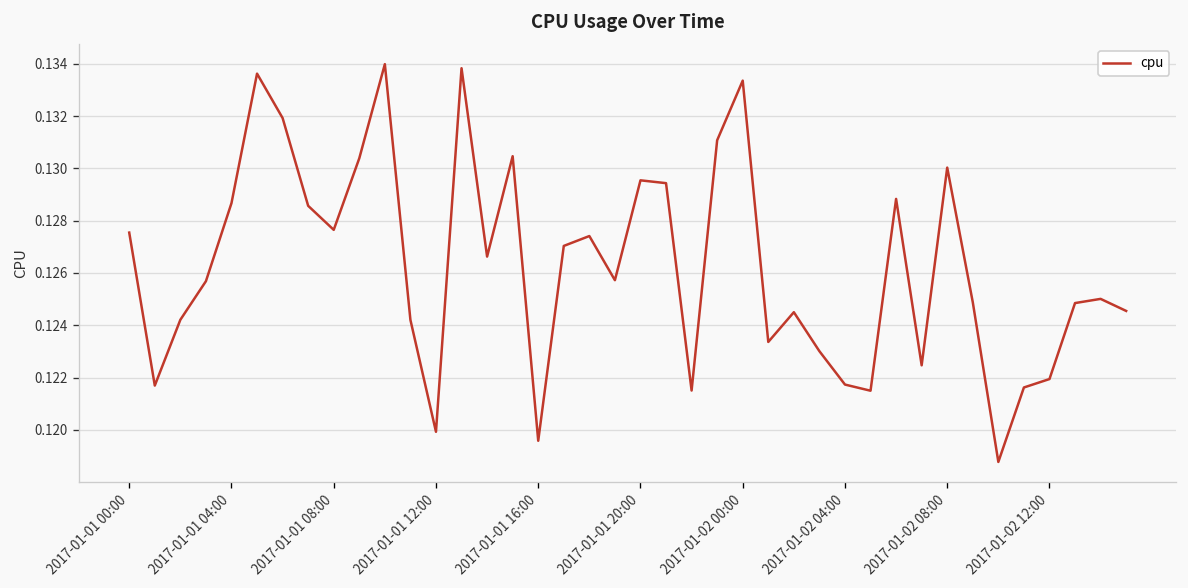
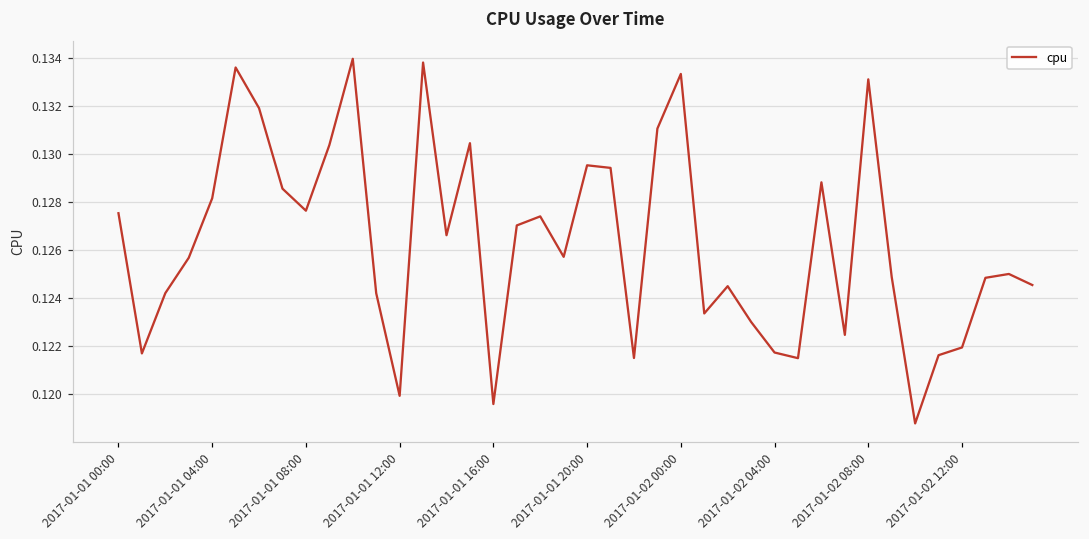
  {
    "2017-01-01 00:00": 0.1275,
-   "2017-01-01 04:00": 0.1287,
+   "2017-01-01 04:00": 0.1282,
    "2017-01-01 08:00": 0.1276,
    "2017-01-01 12:00": 0.1199,
    "2017-01-01 16:00": 0.1196,
    "2017-01-01 20:00": 0.1295,
    "2017-01-02 00:00": 0.1334,
    "2017-01-02 04:00": 0.1217,
-   "2017-01-02 08:00": 0.1300,
+   "2017-01-02 08:00": 0.1331,
    "2017-01-02 12:00": 0.1219
  }
